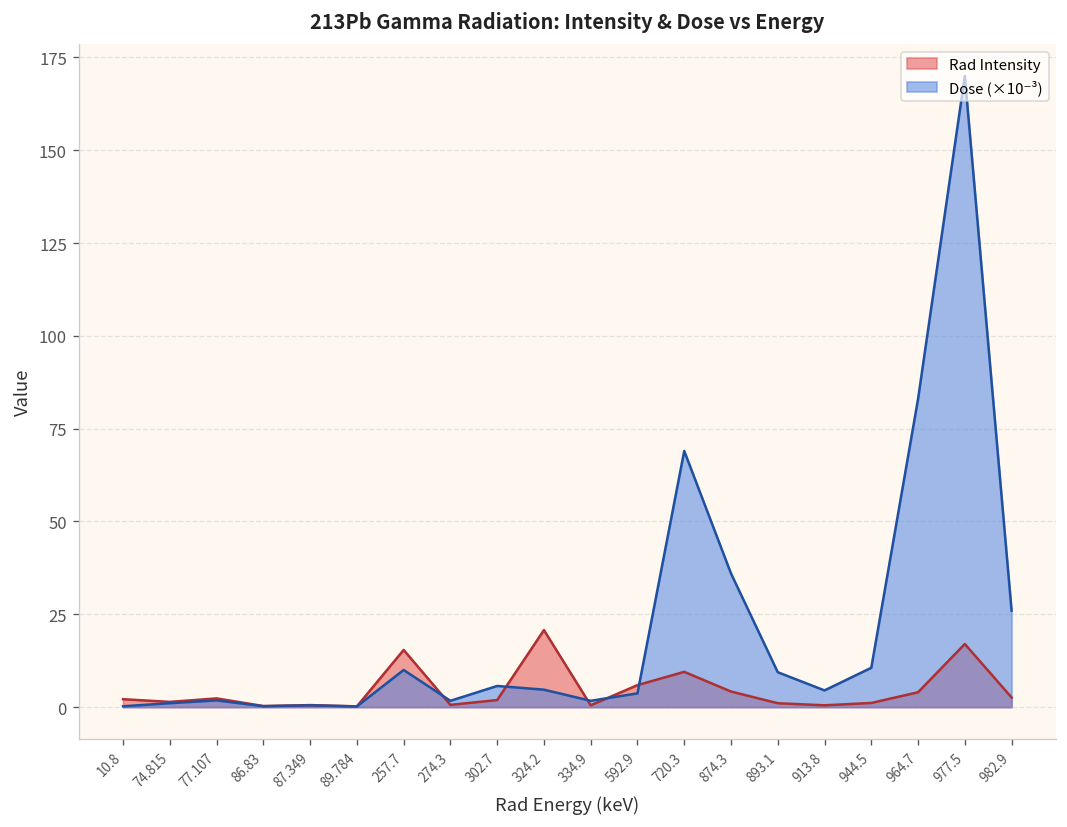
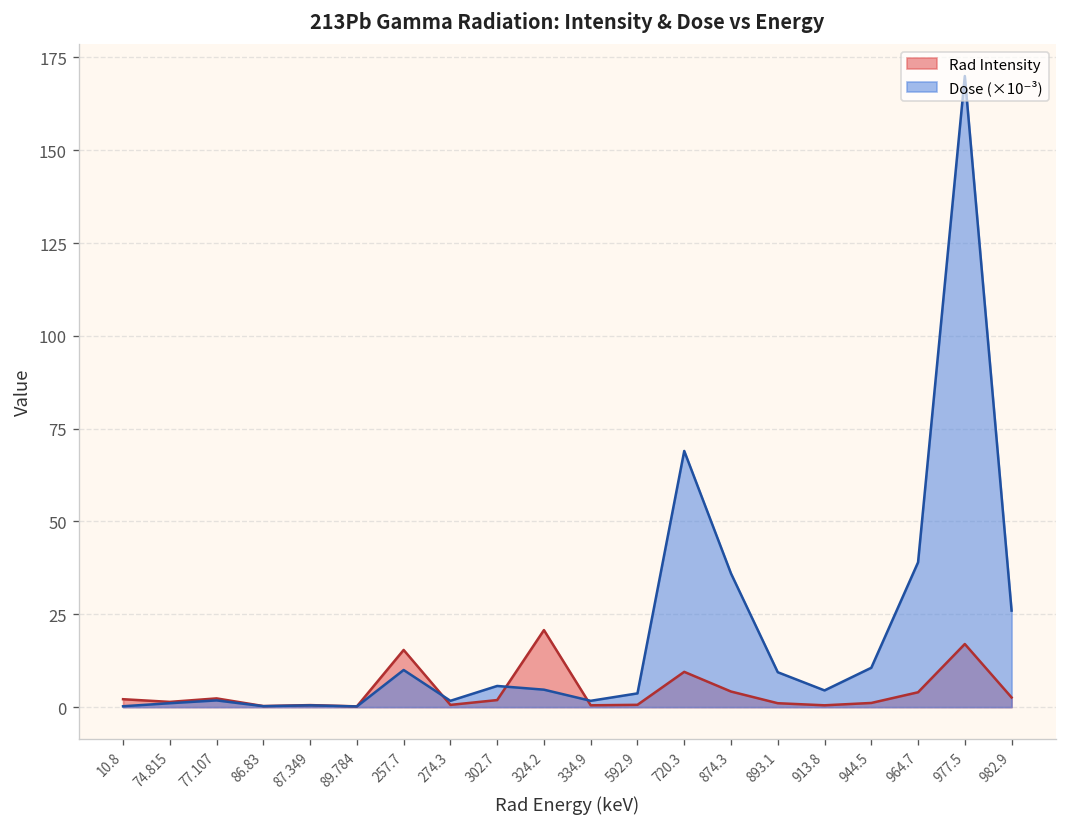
  {
    "Rad Intensity": {
      "10.8": 2,
      "257.7": 15,
      "274.3": 1,
      "302.7": 2,
      "324.2": 21,
      "334.9": 0,
-     "592.9": 6,
+     "592.9": 1,
      "720.3": 10,
      "874.3": 4,
      "893.1": 1,
      "913.8": 0,
      "944.5": 1,
      "964.7": 4,
      "977.5": 17,
      "982.9": 3
    },
    "Dose (×10⁻³)": {
      "10.8": 0,
      "257.7": 10,
      "274.3": 2,
      "302.7": 6,
      "324.2": 5,
      "334.9": 2,
      "592.9": 4,
      "720.3": 69,
      "874.3": 36,
      "893.1": 9,
      "913.8": 5,
      "944.5": 11,
-     "964.7": 83,
+     "964.7": 39,
      "982.9": 26
    }
  }
